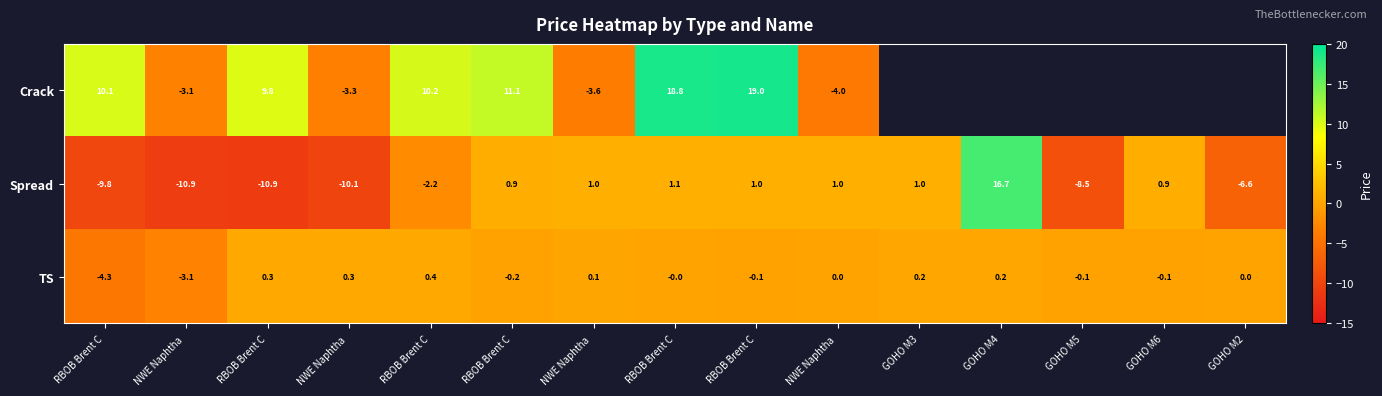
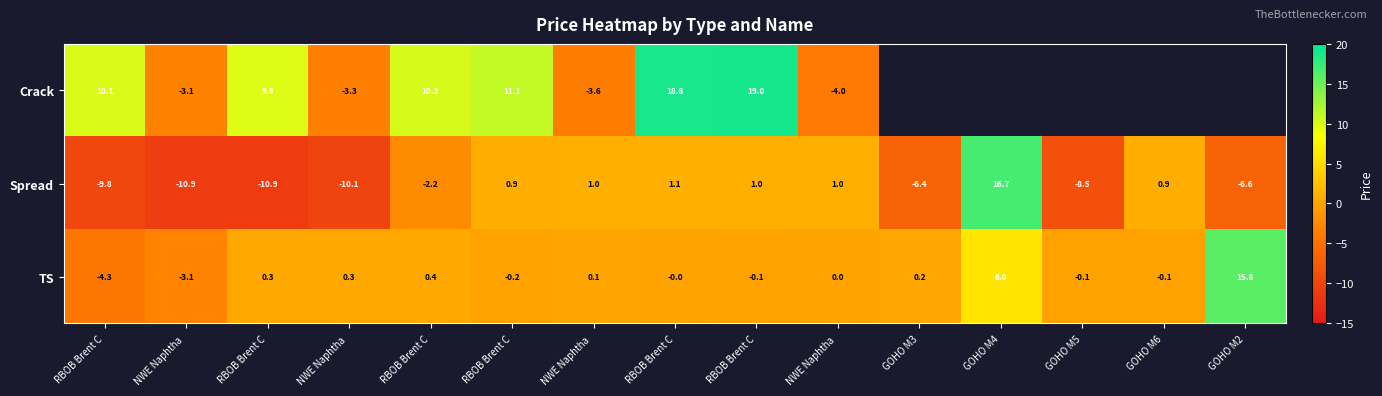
  {
    "Spread": {
-     "GOHO M3": 1.0,
+     "GOHO M3": -6.4,
      "GOHO M4": 16.7,
      "GOHO M5": -8.5,
      "GOHO M6": 0.9,
      "GOHO M2": -6.6
    },
    "TS": {
      "GOHO M3": 0.2,
-     "GOHO M4": 0.2,
+     "GOHO M4": 6.0,
      "GOHO M5": -0.1,
      "GOHO M6": -0.1,
-     "GOHO M2": 0.0
+     "GOHO M2": 15.8
    }
  }
